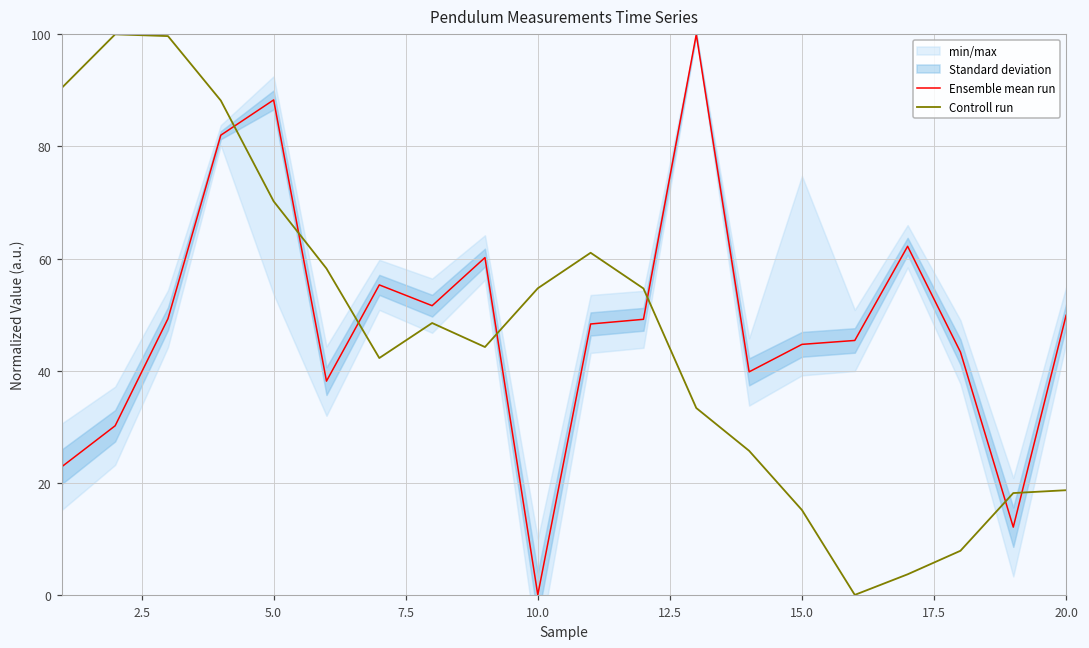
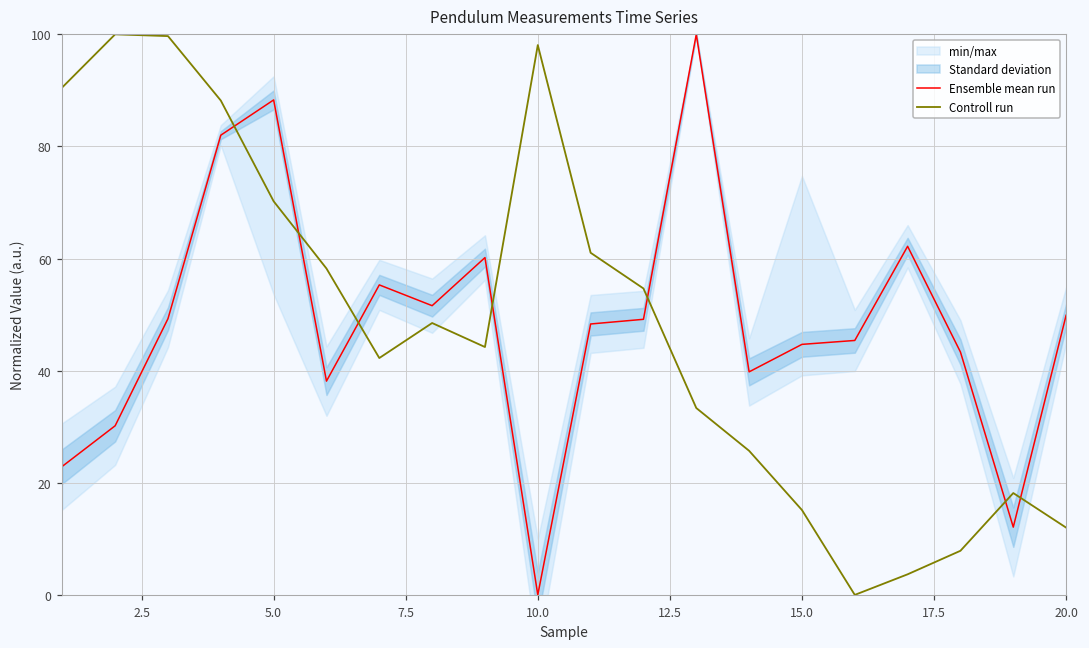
  {
    "Ensemble mean run": {
      "5.0": 88,
      "10.0": 0,
      "15.0": 45,
      "20.0": 50
    },
    "Controll run": {
      "5.0": 70,
-     "10.0": 55,
+     "10.0": 98,
      "15.0": 15,
-     "20.0": 19
+     "20.0": 12
    }
  }
